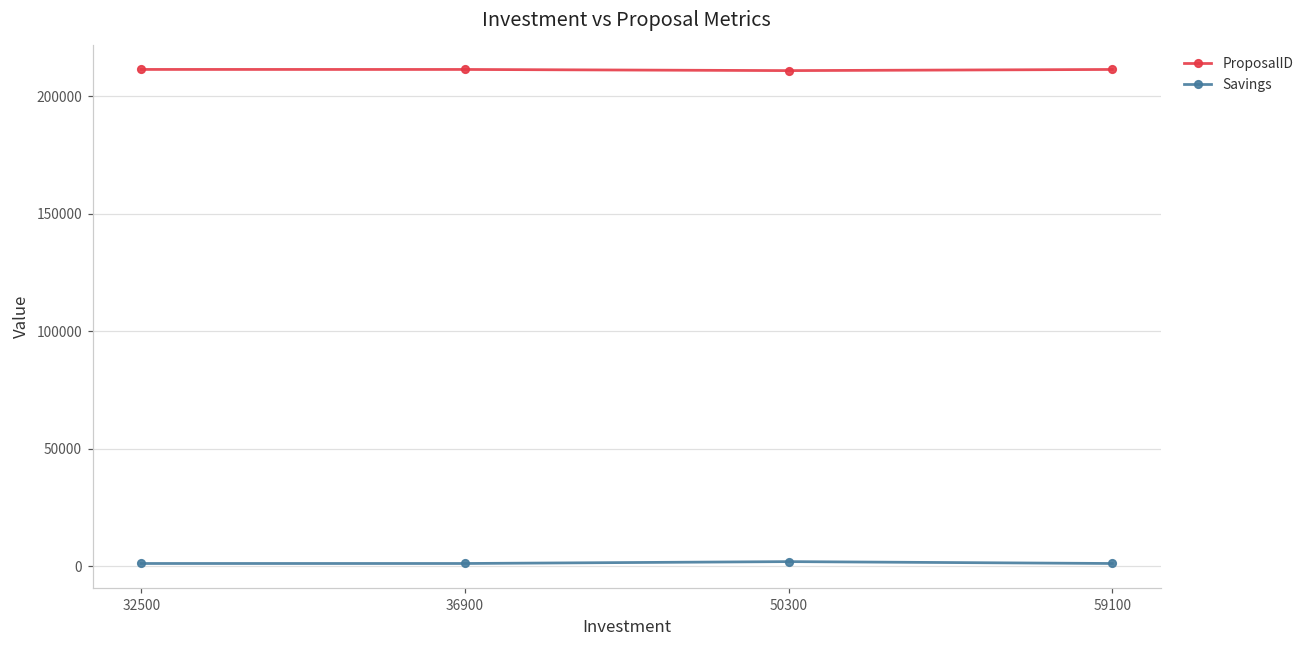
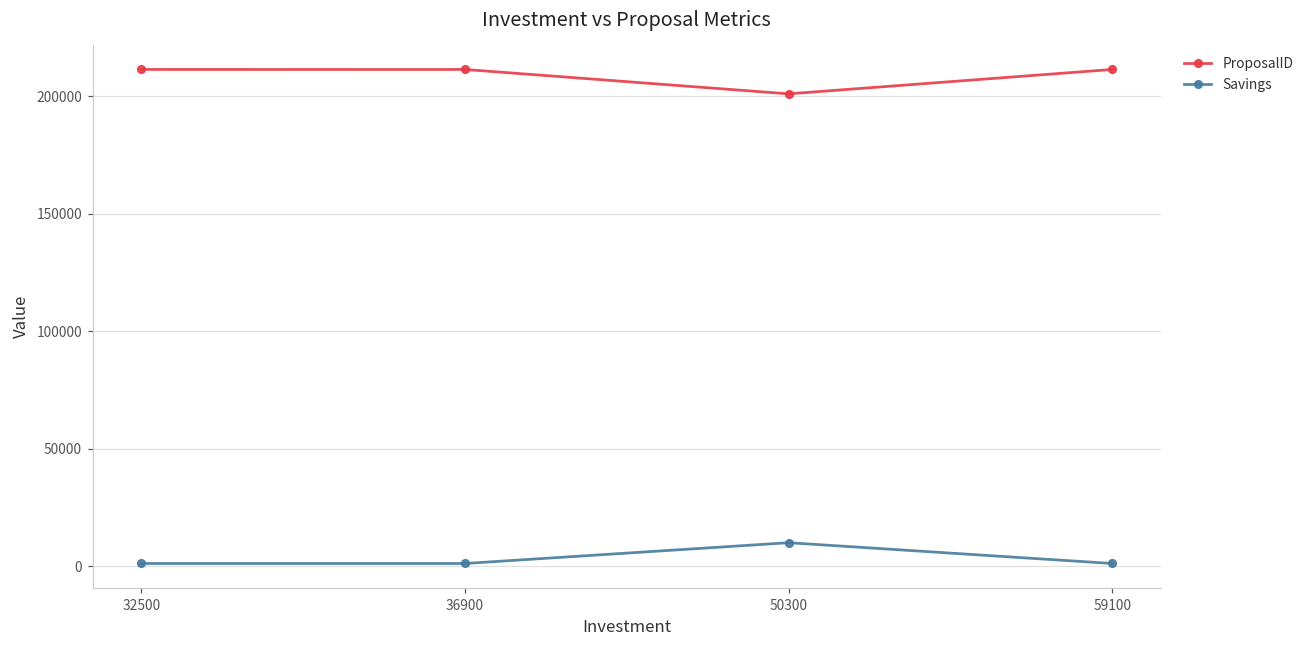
  {
    "ProposalID": {
      "32500": 211000,
      "36900": 211000,
-     "50300": 211000,
+     "50300": 201000,
      "59100": 211000
    },
    "Savings": {
      "32500": 1000,
      "36900": 1000,
-     "50300": 2000,
+     "50300": 10000,
      "59100": 1000
    }
  }
